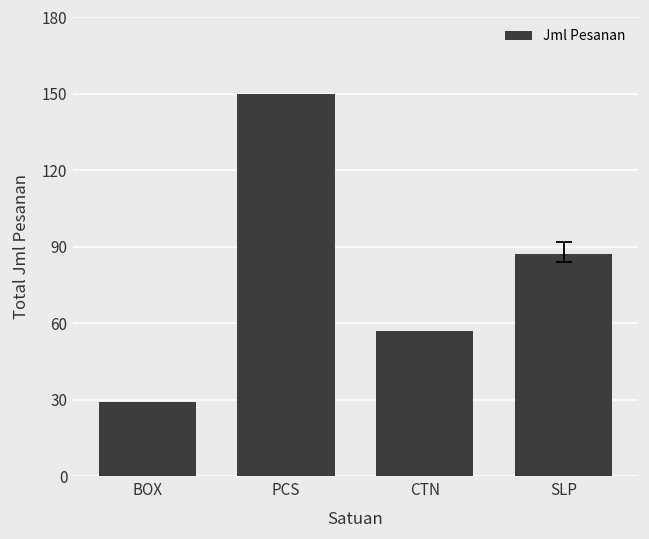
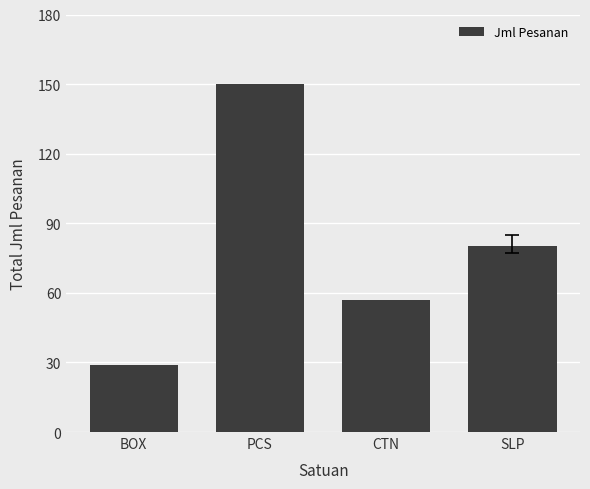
  {
    "Jml Pesanan": {
      "BOX": 29,
      "PCS": 150,
      "CTN": 57,
-     "SLP": 87
+     "SLP": 80
    }
  }
